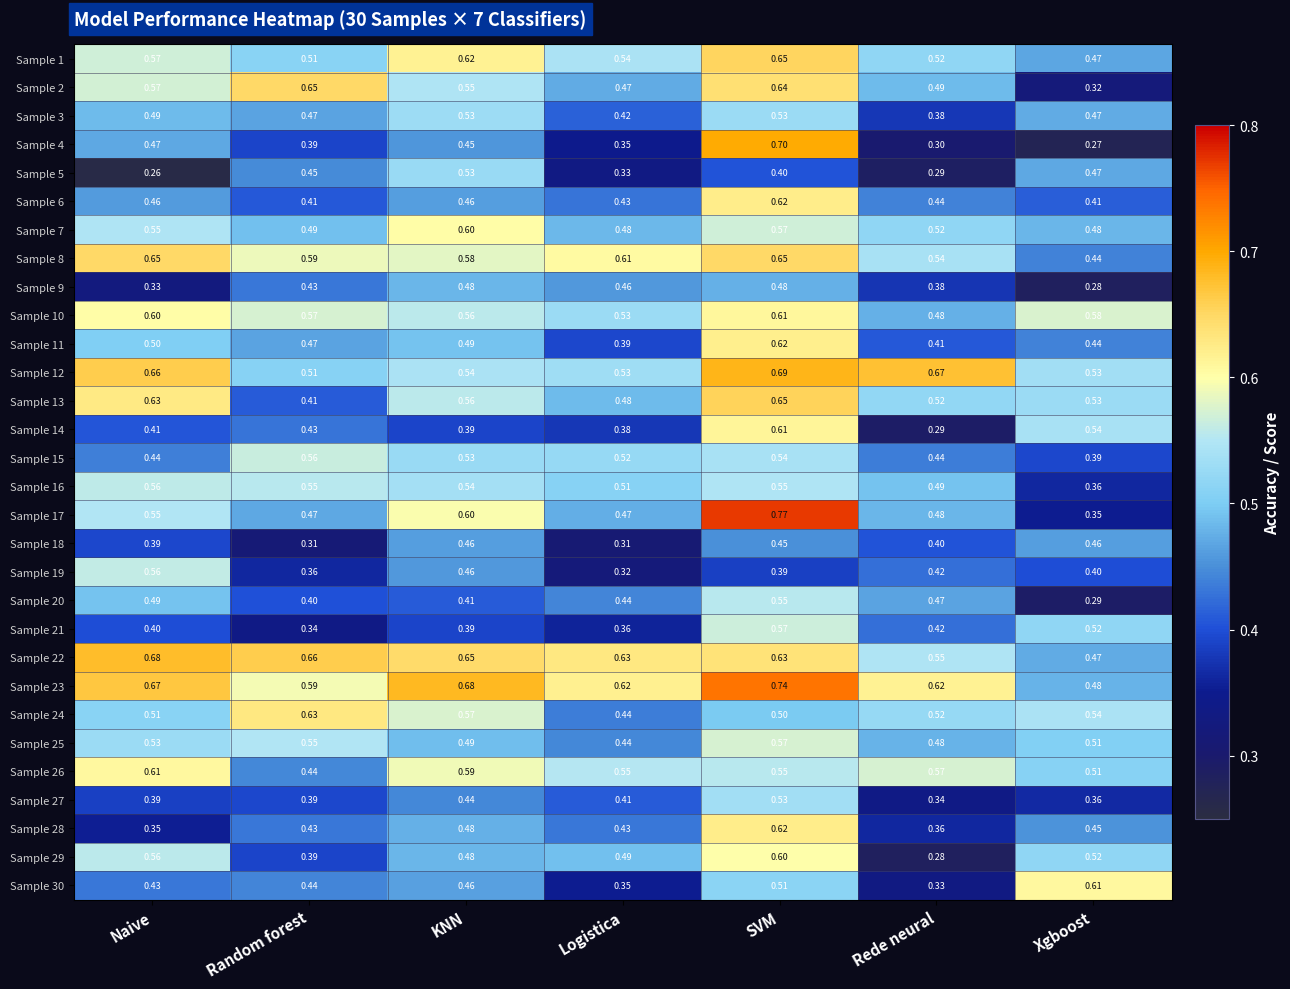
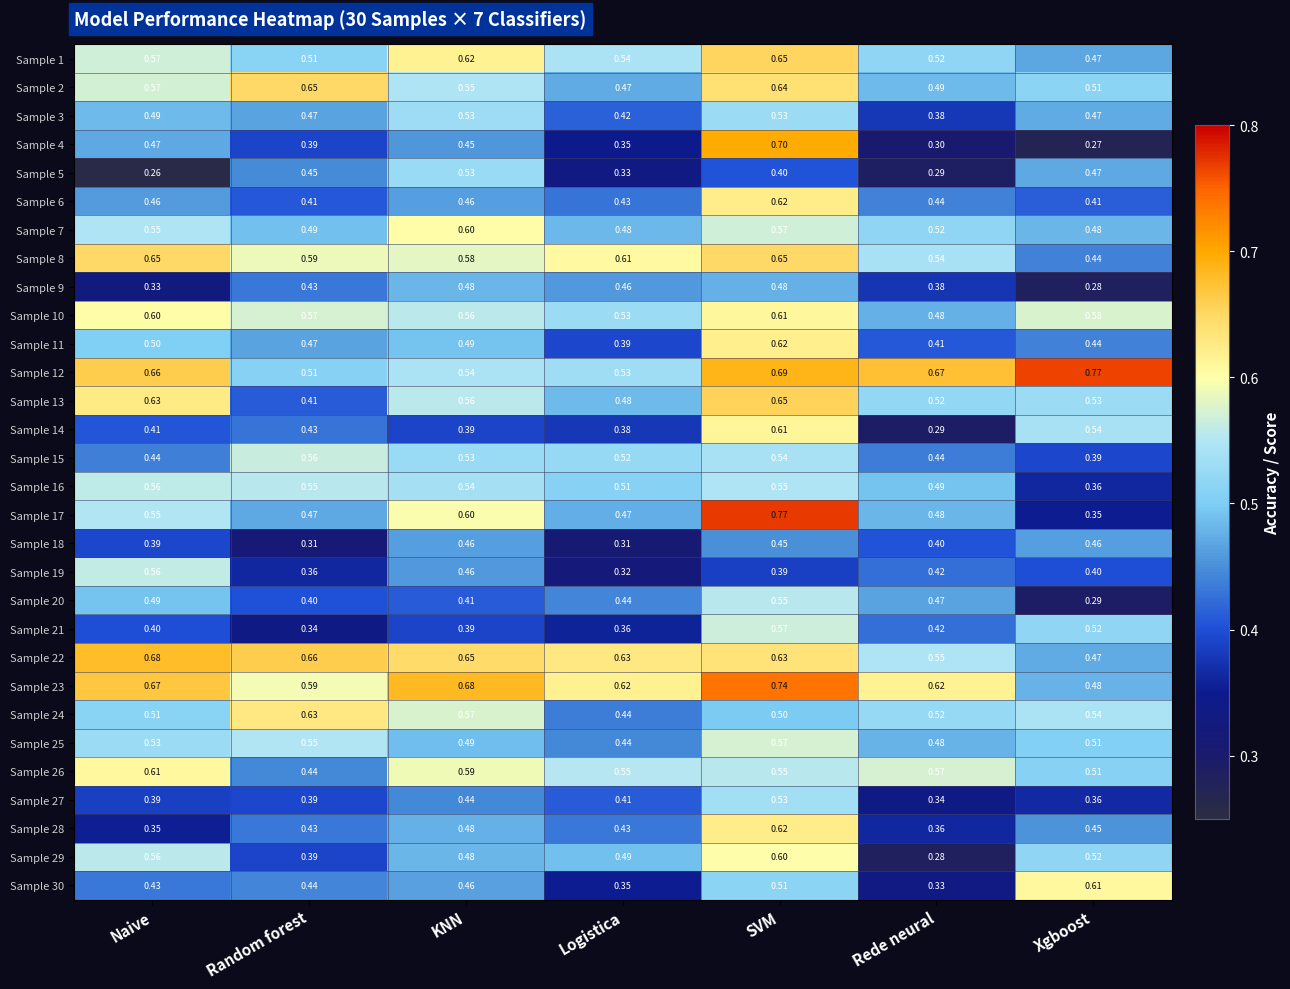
  {
    "Sample 2": {
      "Random forest": 0.65,
      "KNN": 0.55,
      "Logistica": 0.47,
      "SVM": 0.64,
      "Rede neural": 0.49,
-     "Xgboost": 0.32
+     "Xgboost": 0.51
    },
    "Sample 12": {
      "Naive": 0.66,
      "Random forest": 0.51,
      "KNN": 0.54,
      "Logistica": 0.53,
      "SVM": 0.69,
      "Rede neural": 0.67,
-     "Xgboost": 0.53
+     "Xgboost": 0.77
    }
  }
